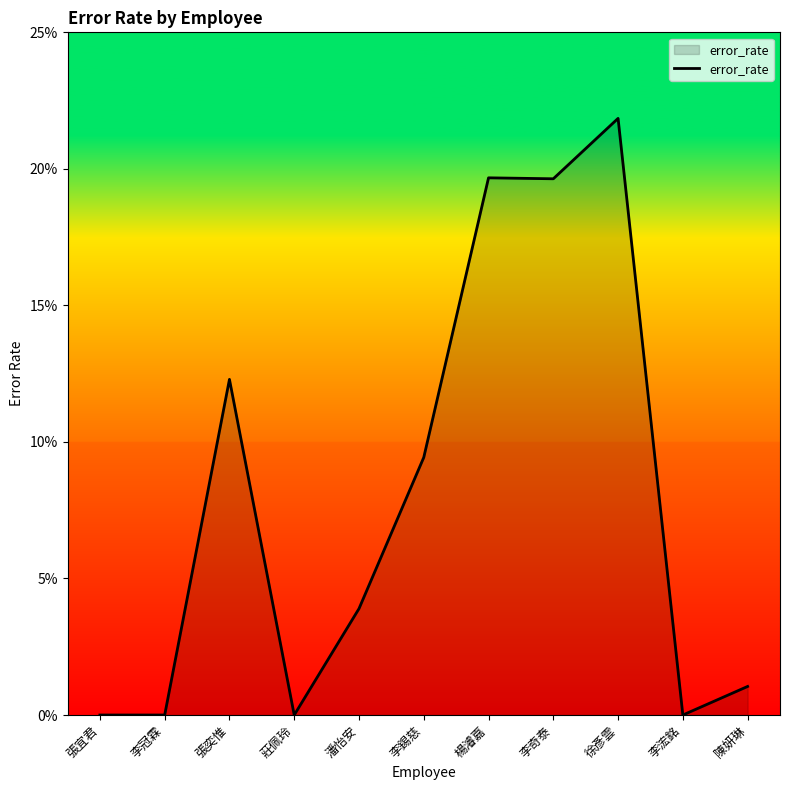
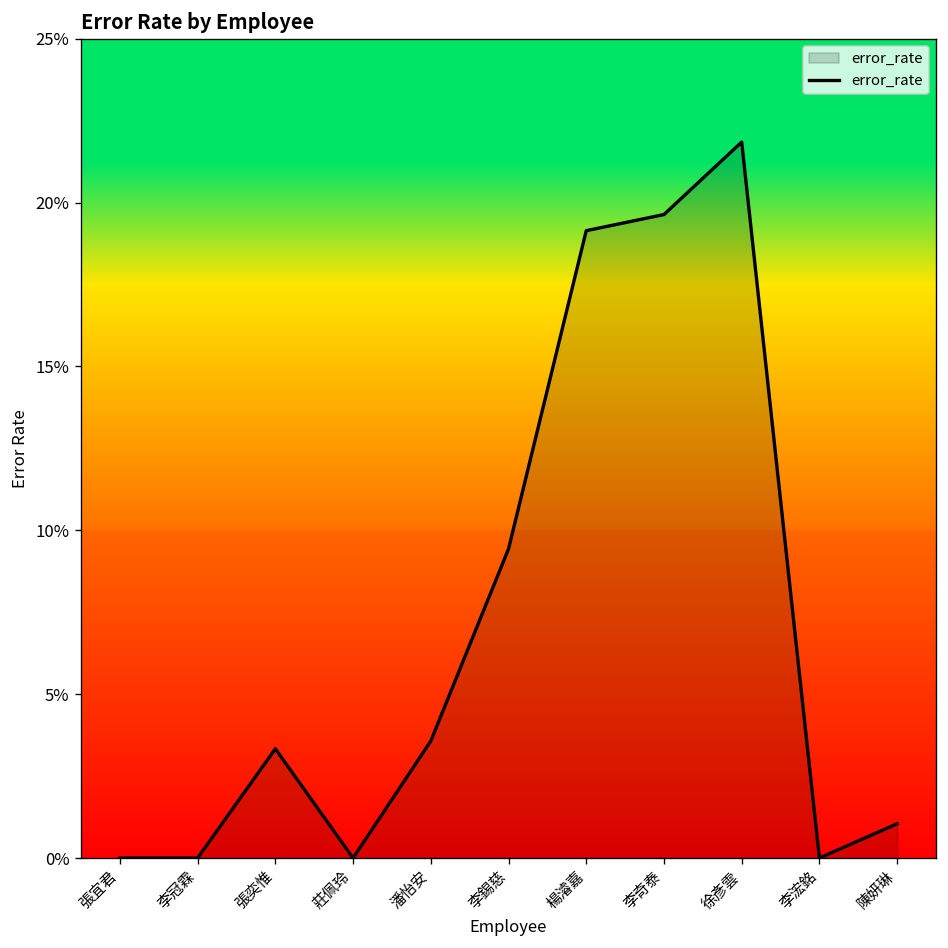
  {
    "張宜君": "0.0%",
    "李冠霖": "0.0%",
-   "張奕惟": "12.3%",
+   "張奕惟": "3.3%",
    "莊佩玲": "0.0%",
-   "潘怡安": "3.9%",
+   "潘怡安": "3.6%",
    "李錫慈": "9.4%",
-   "楊濬嘉": "19.7%",
+   "楊濬嘉": "19.1%",
    "李奇泰": "19.6%",
    "徐彥雲": "21.8%",
    "李浤銘": "0.0%",
    "陳妍琳": "1.0%"
  }
